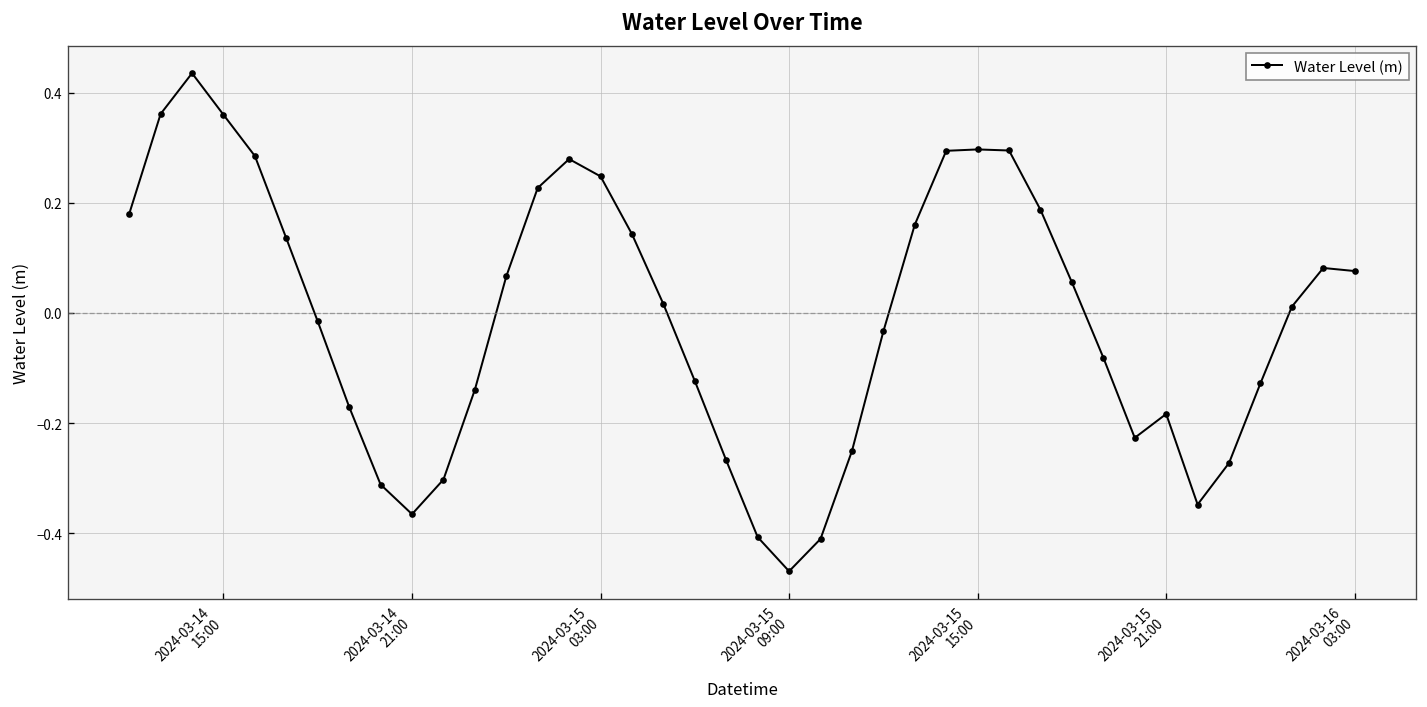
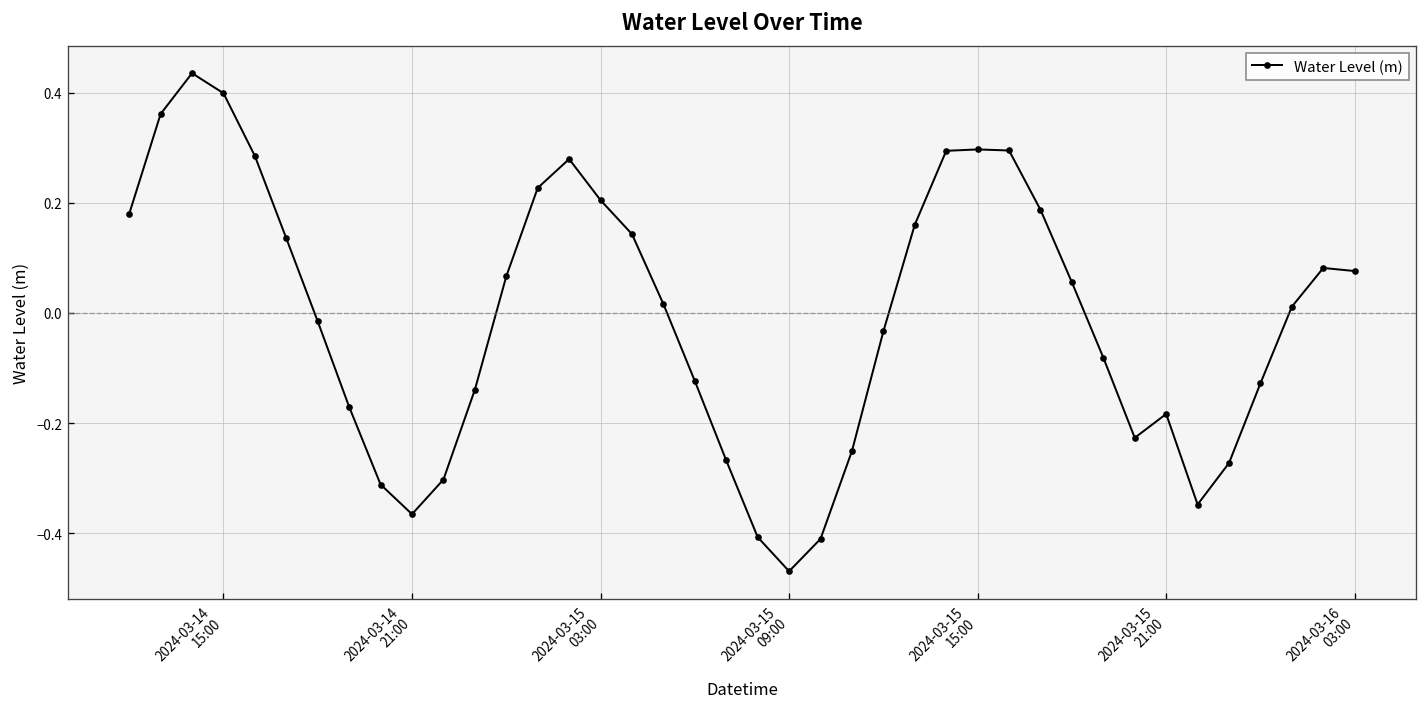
  {
-   "2024-03-14 15:00": 0.36,
+   "2024-03-14 15:00": 0.40,
    "2024-03-14 21:00": -0.37,
-   "2024-03-15 03:00": 0.25,
+   "2024-03-15 03:00": 0.20,
    "2024-03-15 09:00": -0.47,
    "2024-03-15 15:00": 0.30,
    "2024-03-15 21:00": -0.18,
    "2024-03-16 03:00": 0.08
  }
